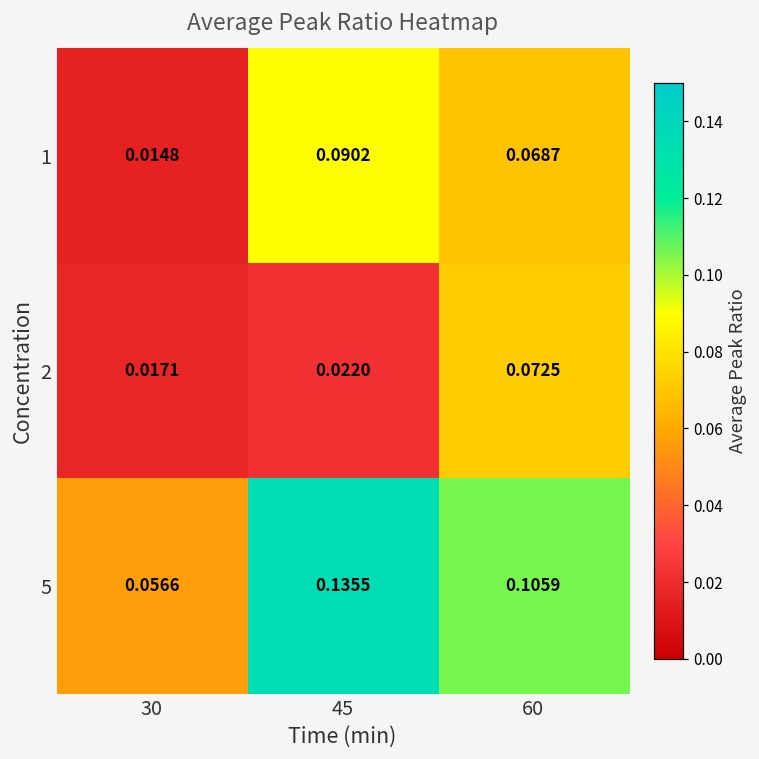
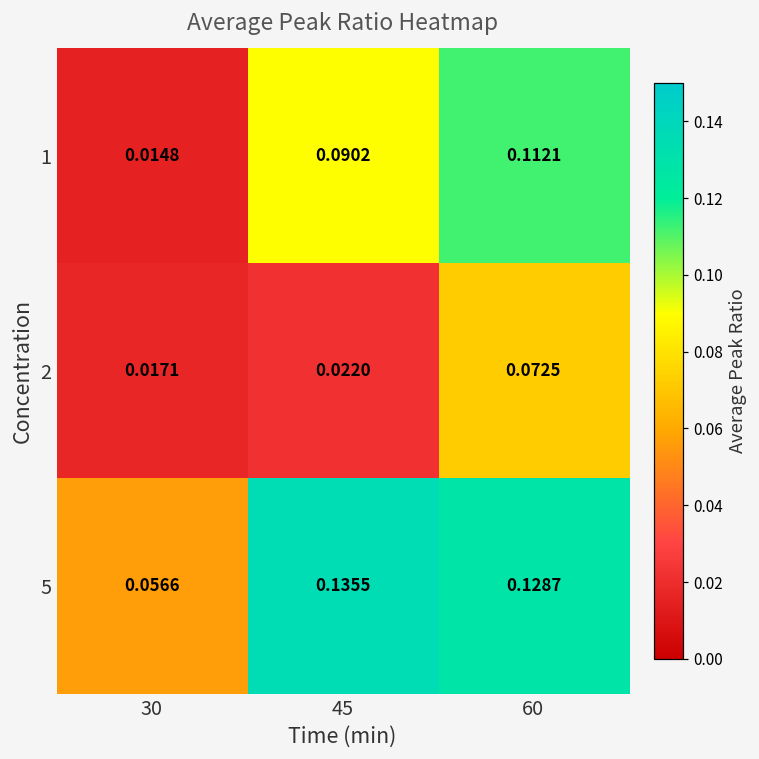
  {
    "1": {
      "30": 0.0148,
      "45": 0.0902,
-     "60": 0.0687
+     "60": 0.1121
    },
    "2": {
      "30": 0.0171,
      "45": 0.0220,
      "60": 0.0725
    },
    "5": {
      "30": 0.0566,
      "45": 0.1355,
-     "60": 0.1059
+     "60": 0.1287
    }
  }
